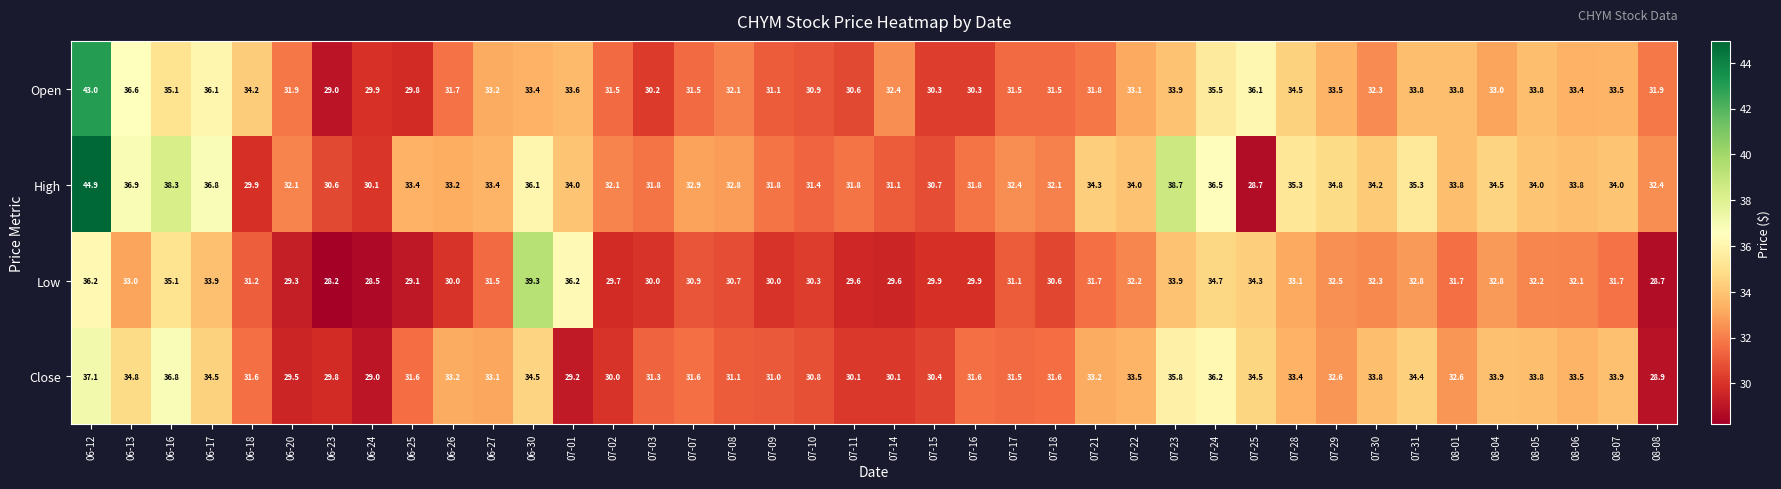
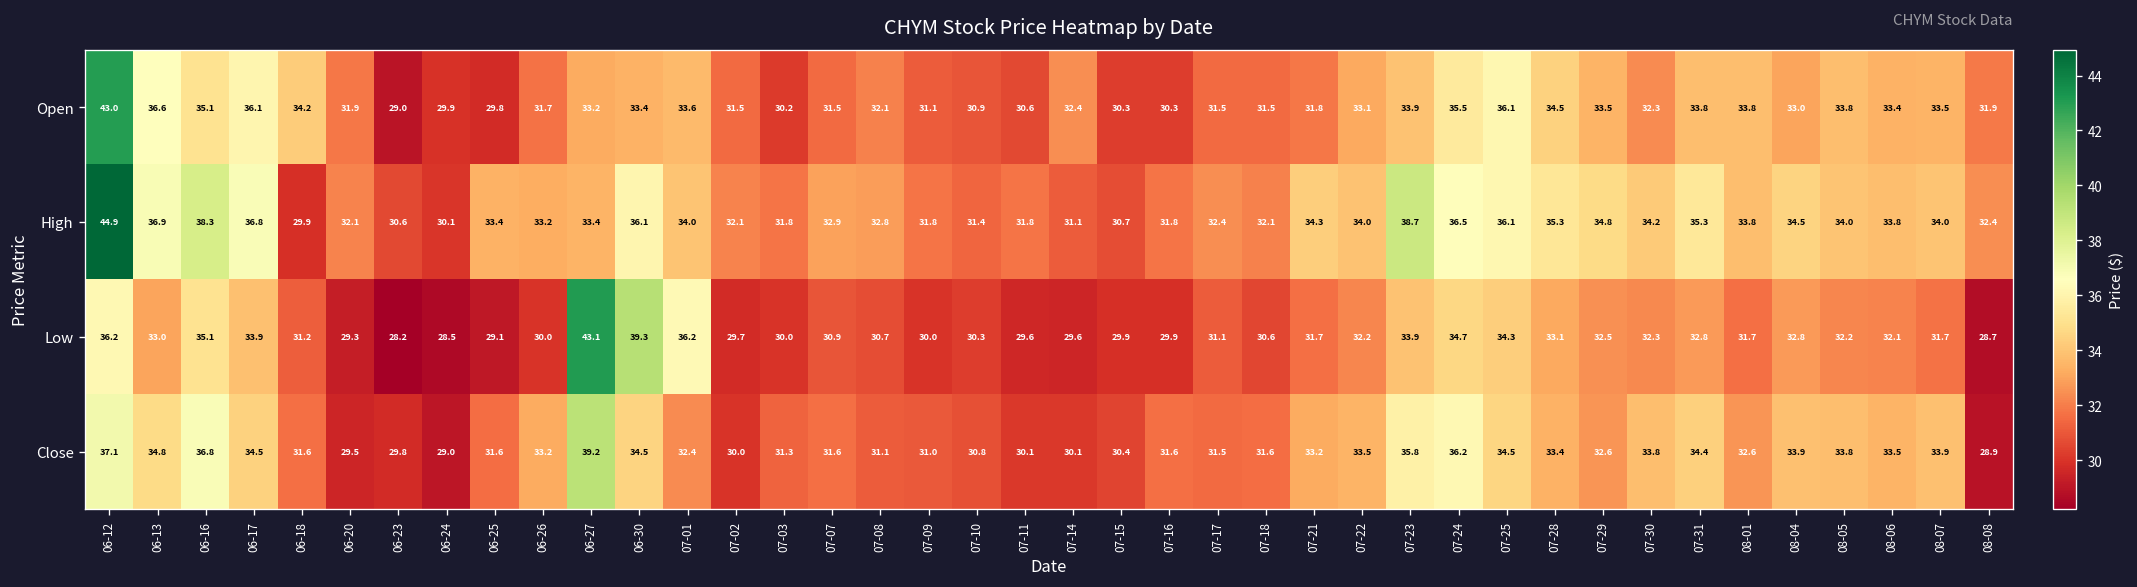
  {
    "Open": {
      "06-12": 43.0,
      "06-13": 36.6,
      "06-16": 35.1,
      "06-17": 36.1,
      "06-18": 34.2,
      "06-20": 31.9,
      "06-23": 29.0,
      "06-24": 29.9,
      "06-25": 29.8,
      "06-26": 31.7,
      "06-27": 33.2,
      "06-30": 33.4,
      "07-01": 33.6,
      "07-02": 31.5,
      "07-03": 30.2,
      "07-07": 31.5,
      "07-08": 32.1,
      "07-09": 31.1,
      "07-10": 30.9,
      "07-11": 30.6,
      "07-14": 32.4,
      "07-15": 30.3,
      "07-16": 30.3,
      "07-17": 31.5,
      "07-18": 31.5,
      "07-21": 31.8,
      "07-22": 33.1,
      "07-23": 33.9,
      "07-24": 35.5,
      "07-25": 36.1,
      "07-28": 34.5,
      "07-29": 33.5,
      "07-30": 32.3,
      "07-31": 33.8,
      "08-01": 33.8,
      "08-04": 33.0,
      "08-05": 33.8,
      "08-06": 33.4,
      "08-07": 33.5,
      "08-08": 31.9
    },
    "High": {
      "06-12": 44.9,
      "06-13": 36.9,
      "06-16": 38.3,
      "06-17": 36.8,
      "06-18": 29.9,
      "06-20": 32.1,
      "06-23": 30.6,
      "06-24": 30.1,
      "06-25": 33.4,
      "06-26": 33.2,
      "06-27": 33.4,
      "06-30": 36.1,
      "07-01": 34.0,
      "07-02": 32.1,
      "07-03": 31.8,
      "07-07": 32.9,
      "07-08": 32.8,
      "07-09": 31.8,
      "07-10": 31.4,
      "07-11": 31.8,
      "07-14": 31.1,
      "07-15": 30.7,
      "07-16": 31.8,
      "07-17": 32.4,
      "07-18": 32.1,
      "07-21": 34.3,
      "07-22": 34.0,
      "07-23": 38.7,
      "07-24": 36.5,
-     "07-25": 28.7,
+     "07-25": 36.1,
      "07-28": 35.3,
      "07-29": 34.8,
      "07-30": 34.2,
      "07-31": 35.3,
      "08-01": 33.8,
      "08-04": 34.5,
      "08-05": 34.0,
      "08-06": 33.8,
      "08-07": 34.0,
      "08-08": 32.4
    },
    "Low": {
      "06-12": 36.2,
      "06-13": 33.0,
      "06-16": 35.1,
      "06-17": 33.9,
      "06-18": 31.2,
      "06-20": 29.3,
      "06-23": 28.2,
      "06-24": 28.5,
      "06-25": 29.1,
      "06-26": 30.0,
-     "06-27": 31.5,
+     "06-27": 43.1,
      "06-30": 39.3,
      "07-01": 36.2,
      "07-02": 29.7,
      "07-03": 30.0,
      "07-07": 30.9,
      "07-08": 30.7,
      "07-09": 30.0,
      "07-10": 30.3,
      "07-11": 29.6,
      "07-14": 29.6,
      "07-15": 29.9,
      "07-16": 29.9,
      "07-17": 31.1,
      "07-18": 30.6,
      "07-21": 31.7,
      "07-22": 32.2,
      "07-23": 33.9,
      "07-24": 34.7,
      "07-25": 34.3,
      "07-28": 33.1,
      "07-29": 32.5,
      "07-30": 32.3,
      "07-31": 32.8,
      "08-01": 31.7,
      "08-04": 32.8,
      "08-05": 32.2,
      "08-06": 32.1,
      "08-07": 31.7,
      "08-08": 28.7
    },
    "Close": {
      "06-12": 37.1,
      "06-13": 34.8,
      "06-16": 36.8,
      "06-17": 34.5,
      "06-18": 31.6,
      "06-20": 29.5,
      "06-23": 29.8,
      "06-24": 29.0,
      "06-25": 31.6,
      "06-26": 33.2,
-     "06-27": 33.1,
+     "06-27": 39.2,
      "06-30": 34.5,
-     "07-01": 29.2,
+     "07-01": 32.4,
      "07-02": 30.0,
      "07-03": 31.3,
      "07-07": 31.6,
      "07-08": 31.1,
      "07-09": 31.0,
      "07-10": 30.8,
      "07-11": 30.1,
      "07-14": 30.1,
      "07-15": 30.4,
      "07-16": 31.6,
      "07-17": 31.5,
      "07-18": 31.6,
      "07-21": 33.2,
      "07-22": 33.5,
      "07-23": 35.8,
      "07-24": 36.2,
      "07-25": 34.5,
      "07-28": 33.4,
      "07-29": 32.6,
      "07-30": 33.8,
      "07-31": 34.4,
      "08-01": 32.6,
      "08-04": 33.9,
      "08-05": 33.8,
      "08-06": 33.5,
      "08-07": 33.9,
      "08-08": 28.9
    }
  }
